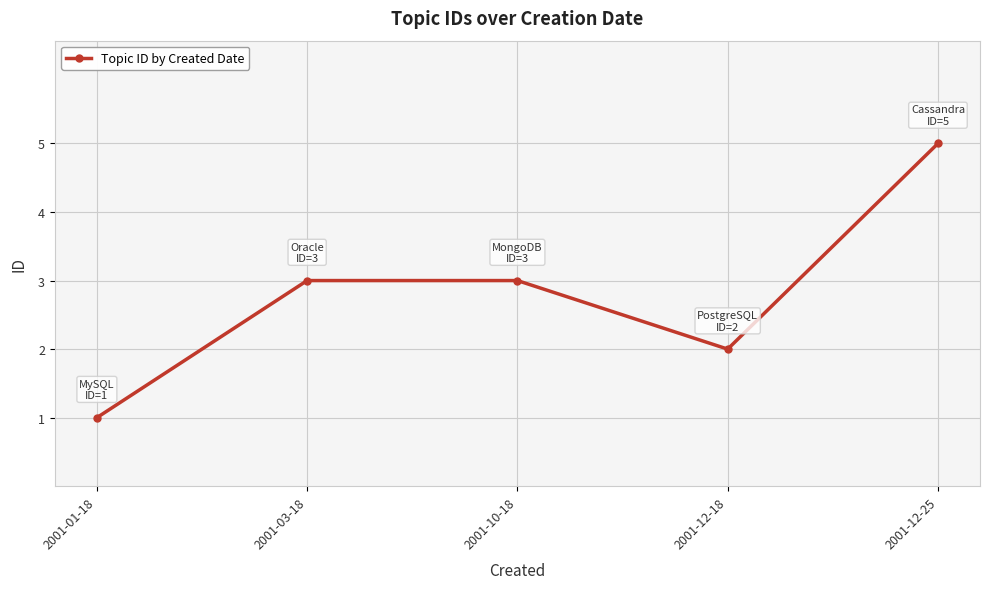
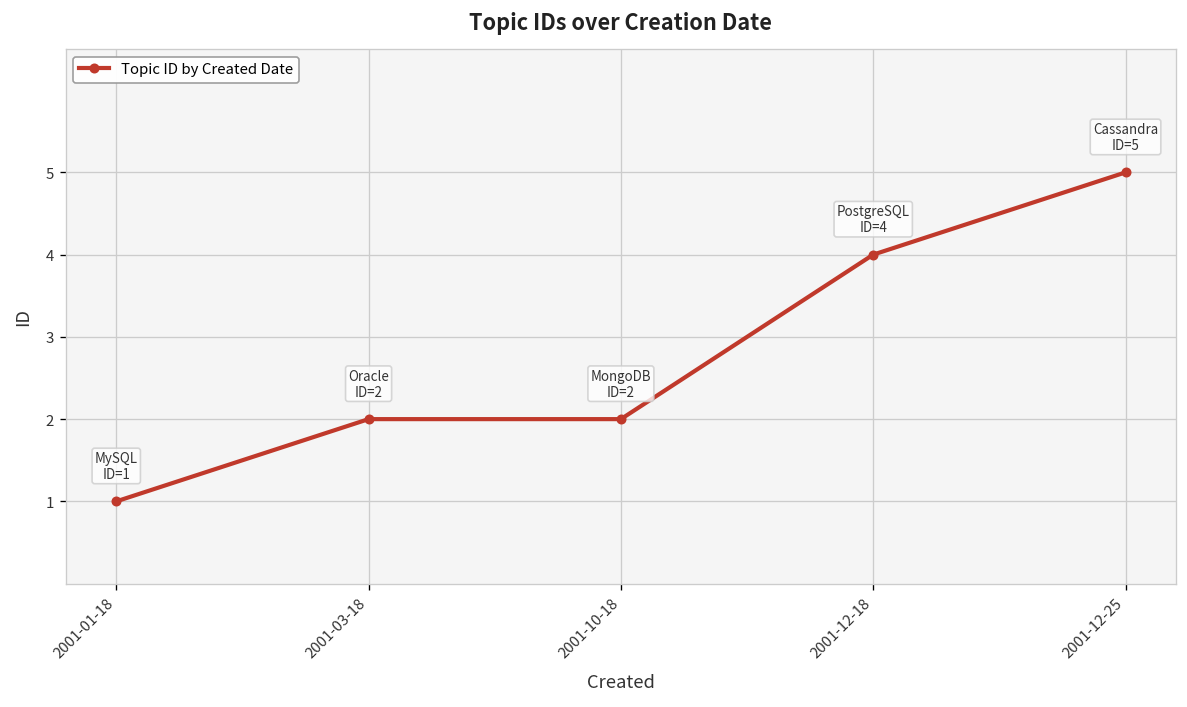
  {
-   "2001-03-18": 3,
-   "2001-10-18": 3,
-   "2001-12-18": 2
+   "2001-03-18": 2,
+   "2001-10-18": 2,
+   "2001-12-18": 4
  }
